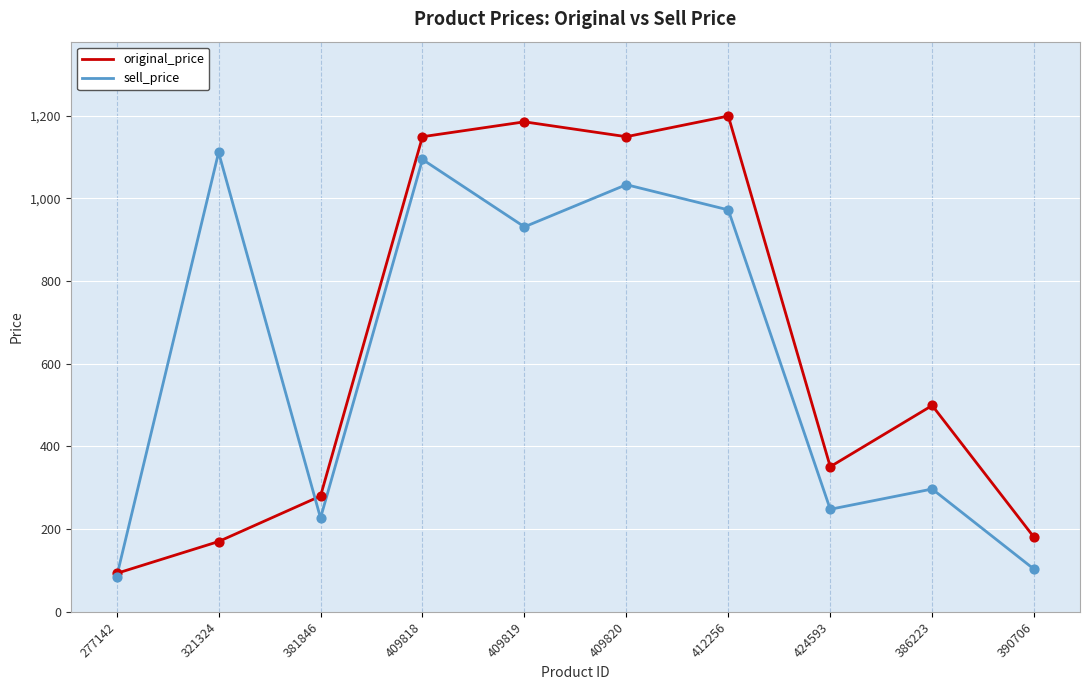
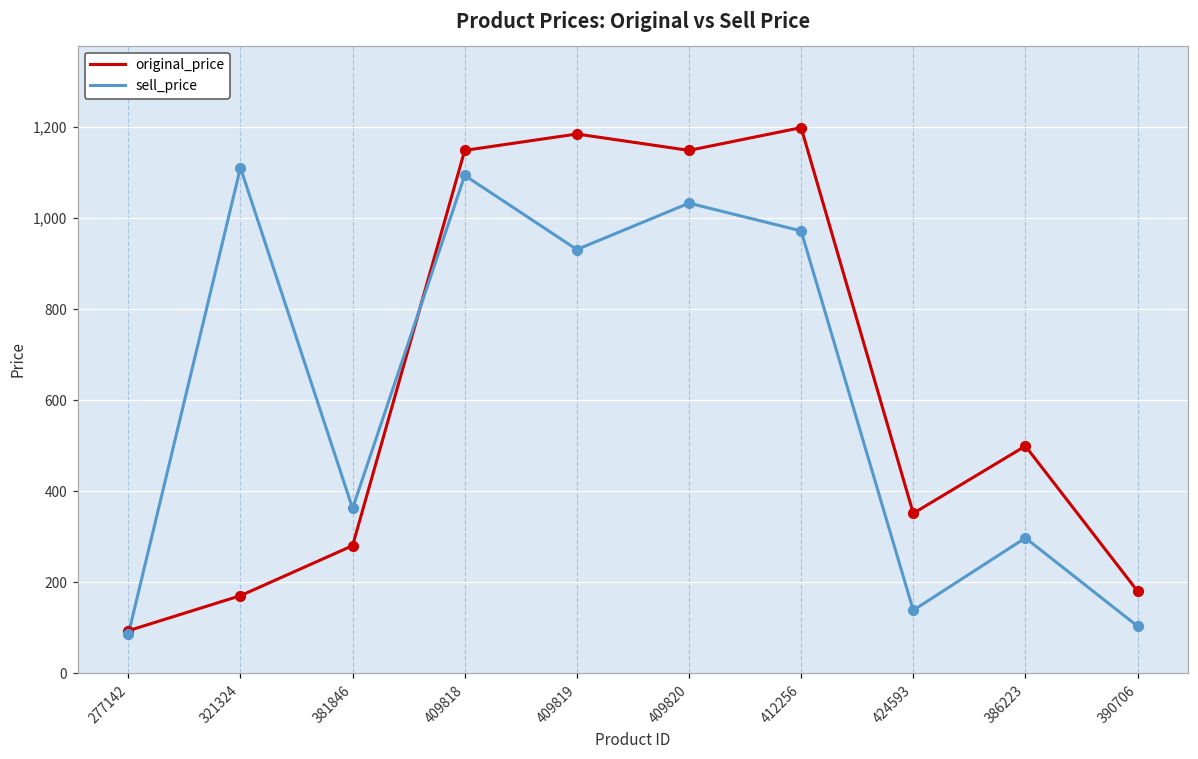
  {
    "original_price": {
      "277142": "90",
      "321324": "170",
      "381846": "280",
      "409818": "1,150",
      "409819": "1,190",
      "409820": "1,150",
      "412256": "1,200",
      "424593": "350",
      "386223": "500",
      "390706": "180"
    },
    "sell_price": {
      "277142": "90",
      "321324": "1,110",
-     "381846": "230",
+     "381846": "360",
      "409818": "1,090",
      "409819": "930",
      "409820": "1,030",
      "412256": "970",
-     "424593": "250",
+     "424593": "140",
      "386223": "300",
      "390706": "100"
    }
  }
